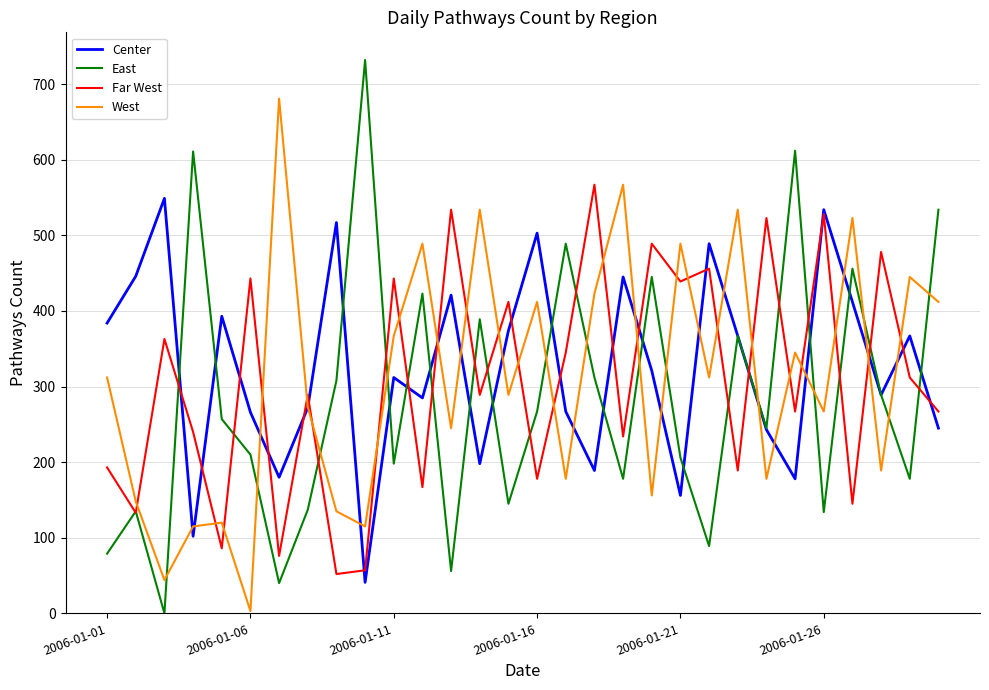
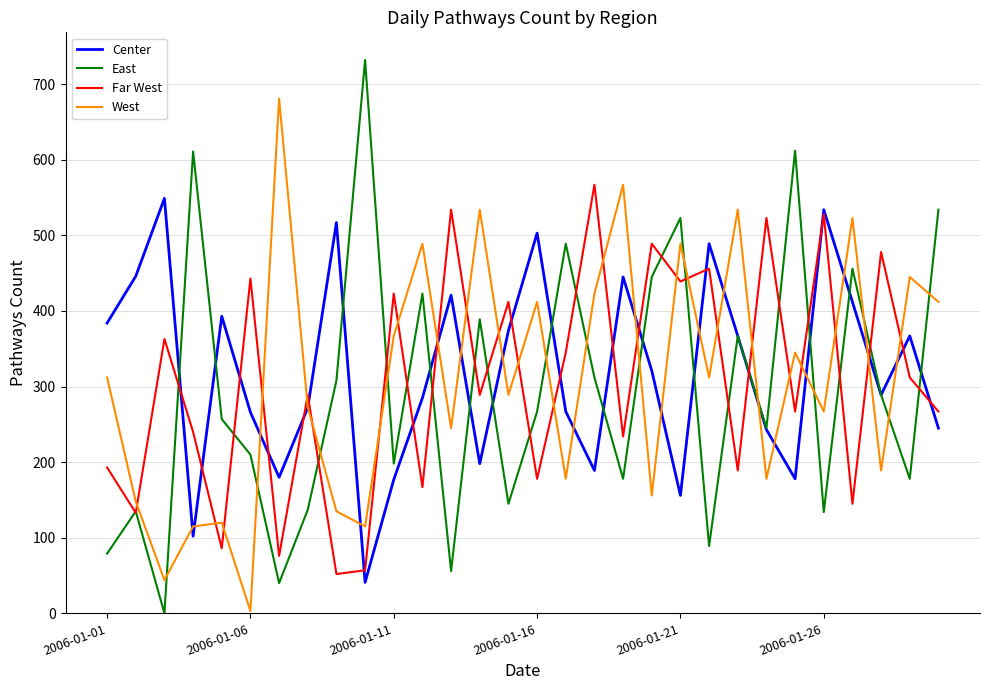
  {
    "Center": {
      "2006-01-01": 380,
      "2006-01-06": 270,
-     "2006-01-11": 310,
+     "2006-01-11": 180,
      "2006-01-16": 500,
      "2006-01-21": 160,
      "2006-01-26": 530
    },
    "East": {
      "2006-01-01": 80,
      "2006-01-06": 210,
      "2006-01-11": 200,
      "2006-01-16": 270,
-     "2006-01-21": 210,
+     "2006-01-21": 520,
      "2006-01-26": 130
    },
    "Far West": {
      "2006-01-01": 190,
      "2006-01-06": 440,
-     "2006-01-11": 440,
+     "2006-01-11": 420,
      "2006-01-16": 180,
      "2006-01-21": 440,
      "2006-01-26": 530
    },
    "West": {
      "2006-01-01": 310,
      "2006-01-06": 0,
      "2006-01-11": 370,
      "2006-01-16": 410,
      "2006-01-21": 490,
      "2006-01-26": 270
    }
  }
